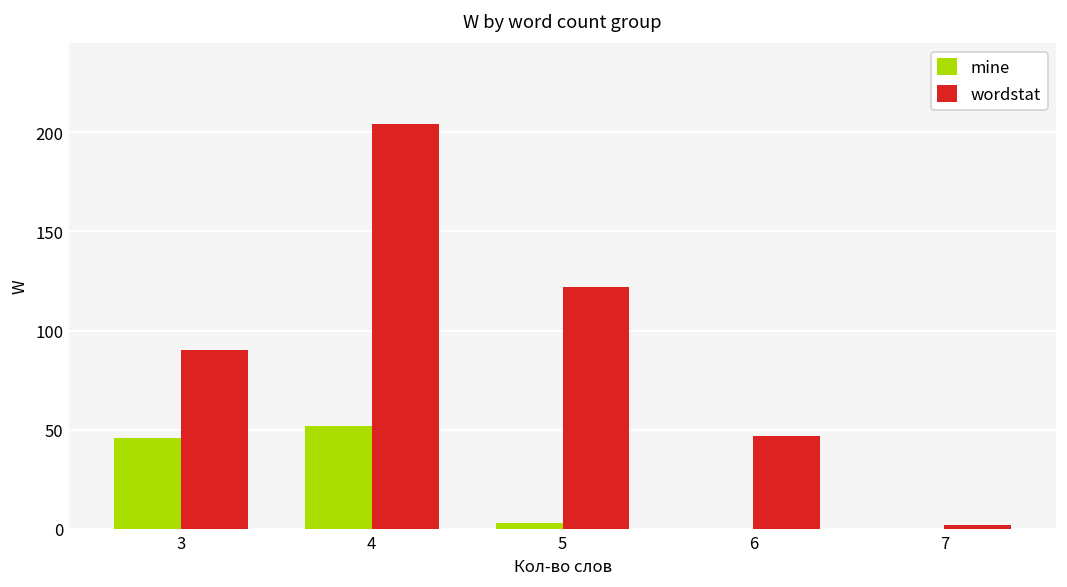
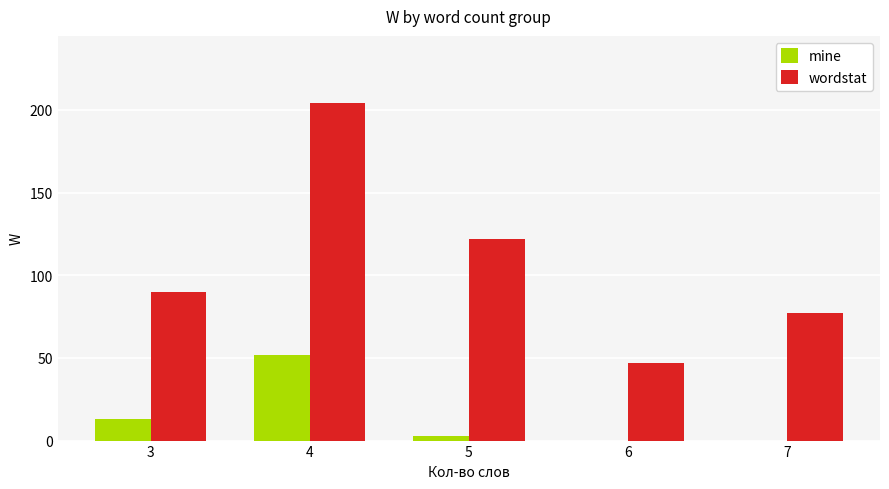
  {
    "mine": {
-     "3": 46,
+     "3": 13,
      "4": 52,
      "5": 3,
      "6": 0,
      "7": 0
    },
    "wordstat": {
      "3": 90,
      "4": 204,
      "5": 122,
      "6": 47,
-     "7": 2
+     "7": 77
    }
  }
